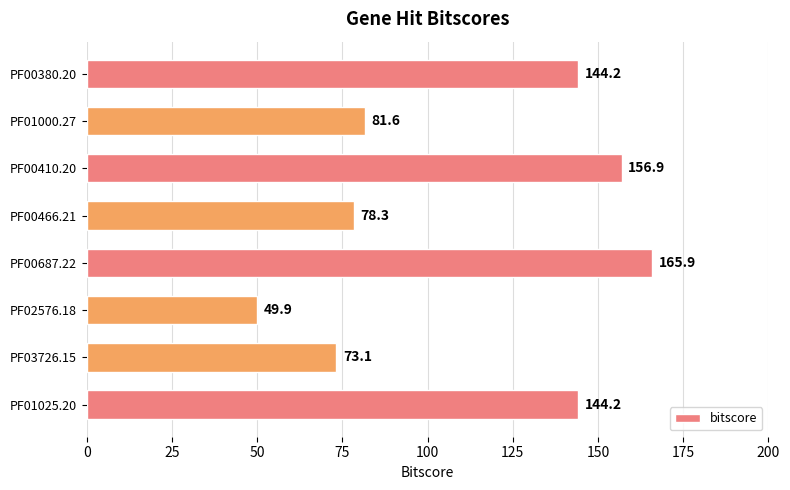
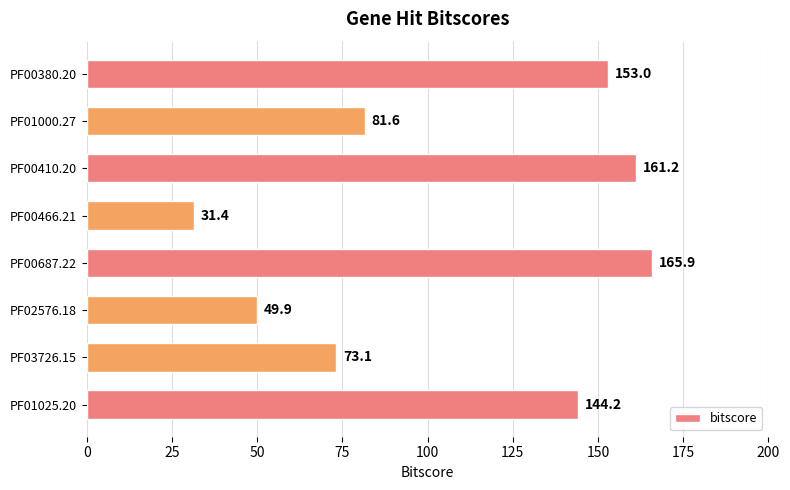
  {
-   "PF00380.20": 144.2,
+   "PF00380.20": 153.0,
    "PF01000.27": 81.6,
-   "PF00410.20": 156.9,
-   "PF00466.21": 78.3,
+   "PF00410.20": 161.2,
+   "PF00466.21": 31.4,
    "PF00687.22": 165.9,
    "PF02576.18": 49.9,
    "PF03726.15": 73.1,
    "PF01025.20": 144.2
  }
